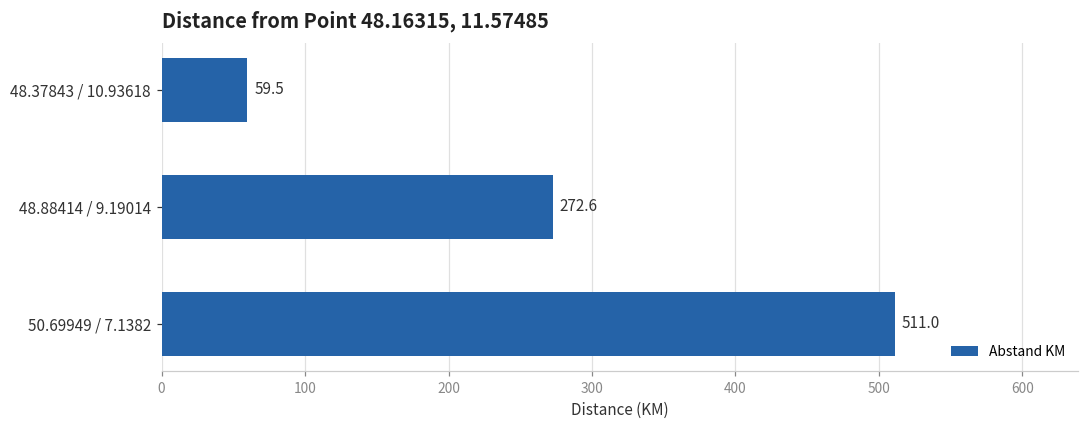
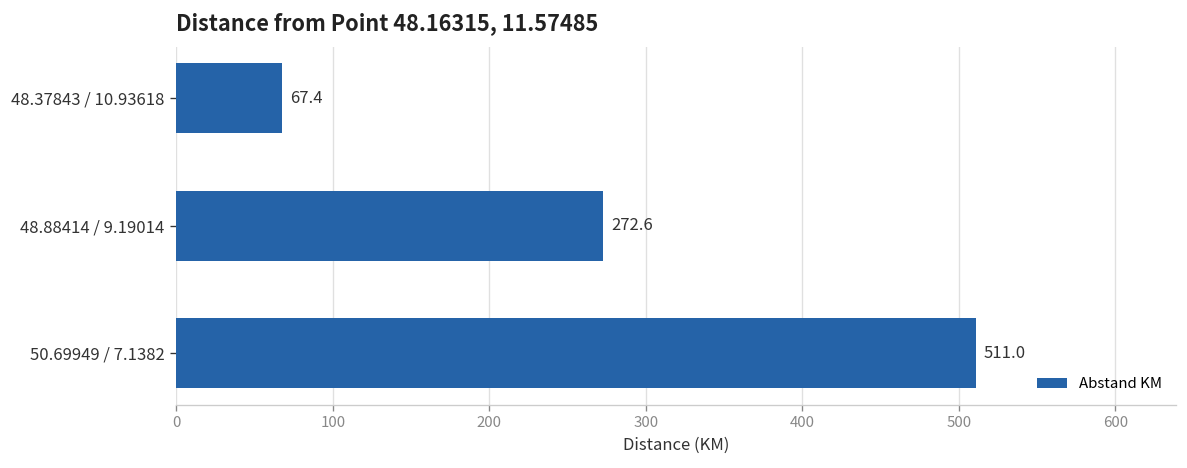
  {
-   "48.37843 / 10.93618": 59.5,
+   "48.37843 / 10.93618": 67.4,
    "48.88414 / 9.19014": 272.6,
    "50.69949 / 7.1382": 511.0
  }
